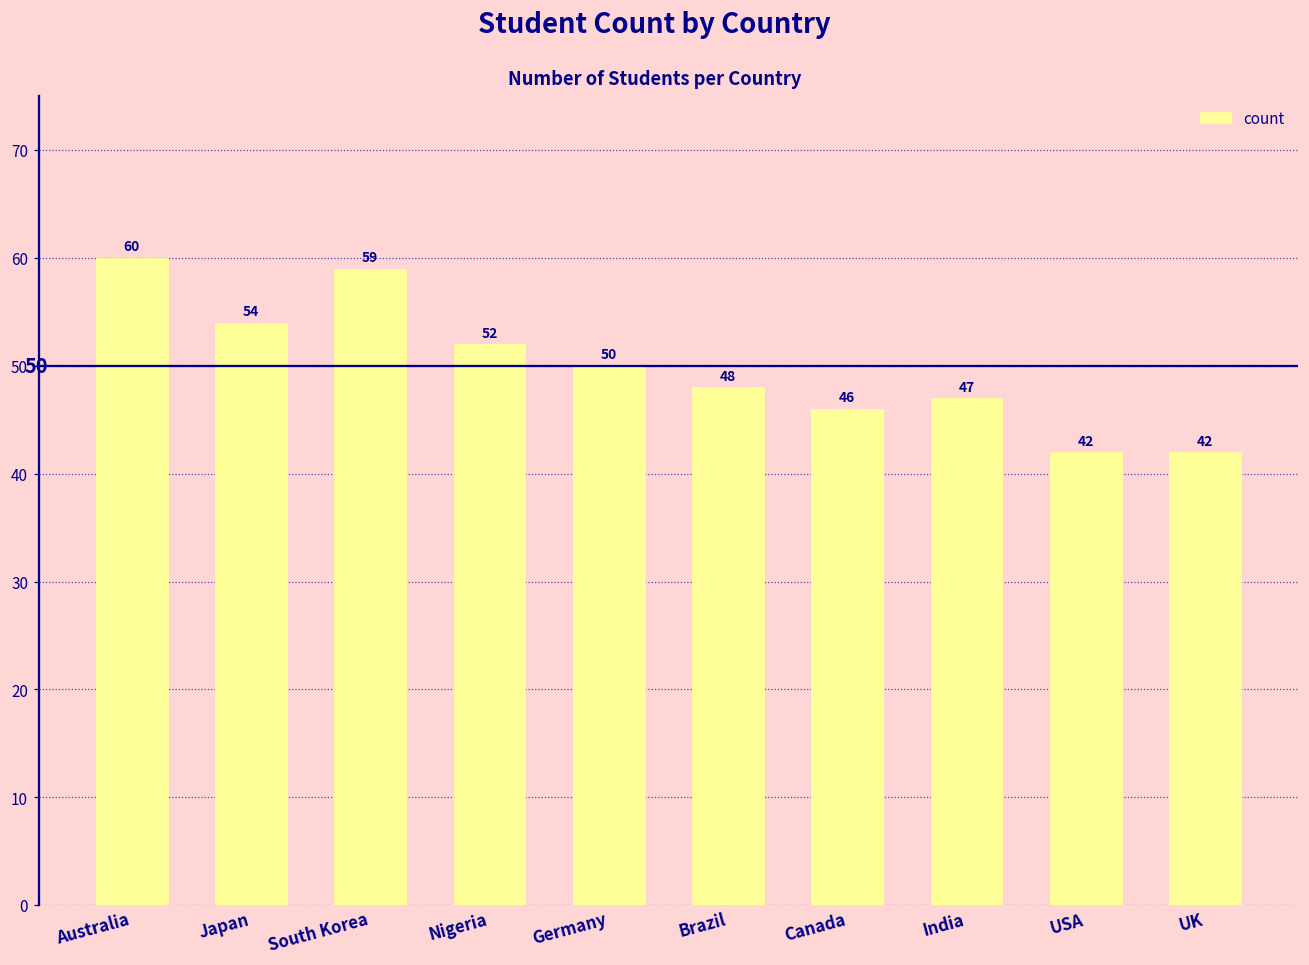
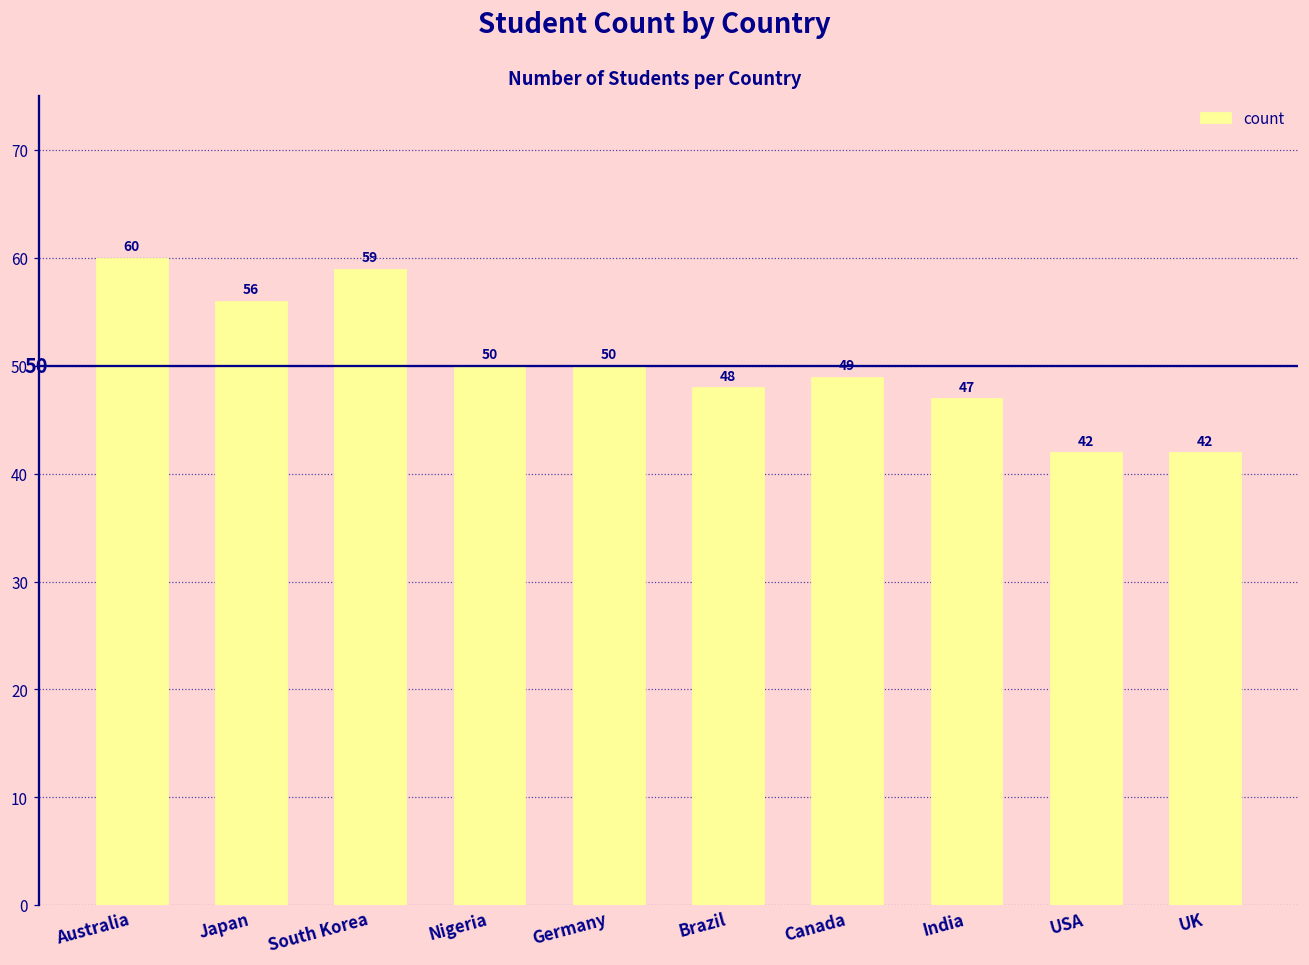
  {
    "Australia": 60,
-   "Japan": 54,
+   "Japan": 56,
    "South Korea": 59,
-   "Nigeria": 52,
+   "Nigeria": 50,
    "Germany": 50,
    "Brazil": 48,
-   "Canada": 46,
+   "Canada": 49,
    "India": 47,
    "USA": 42,
    "UK": 42
  }
